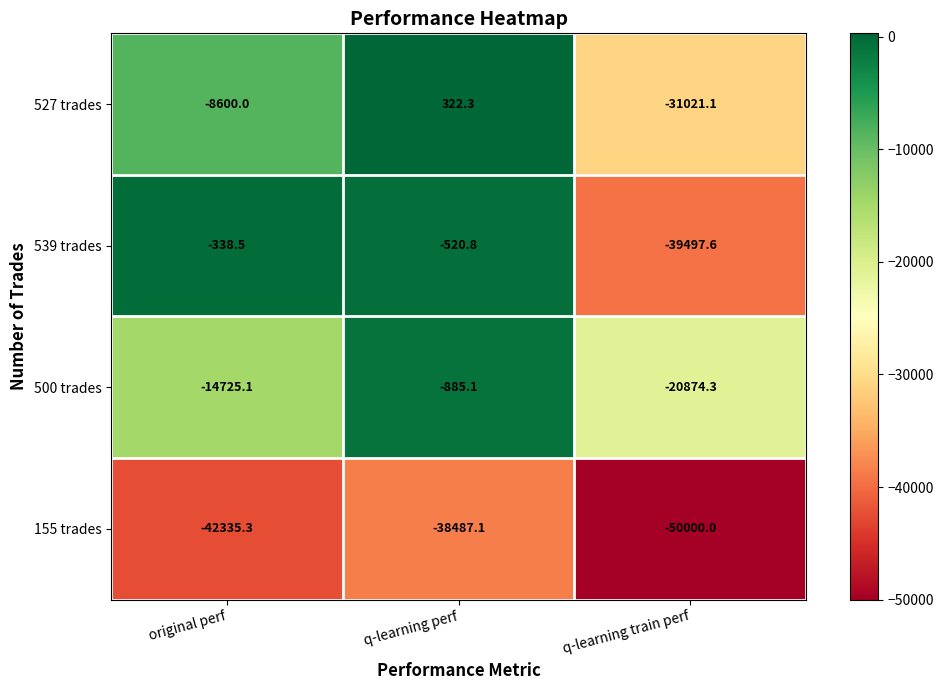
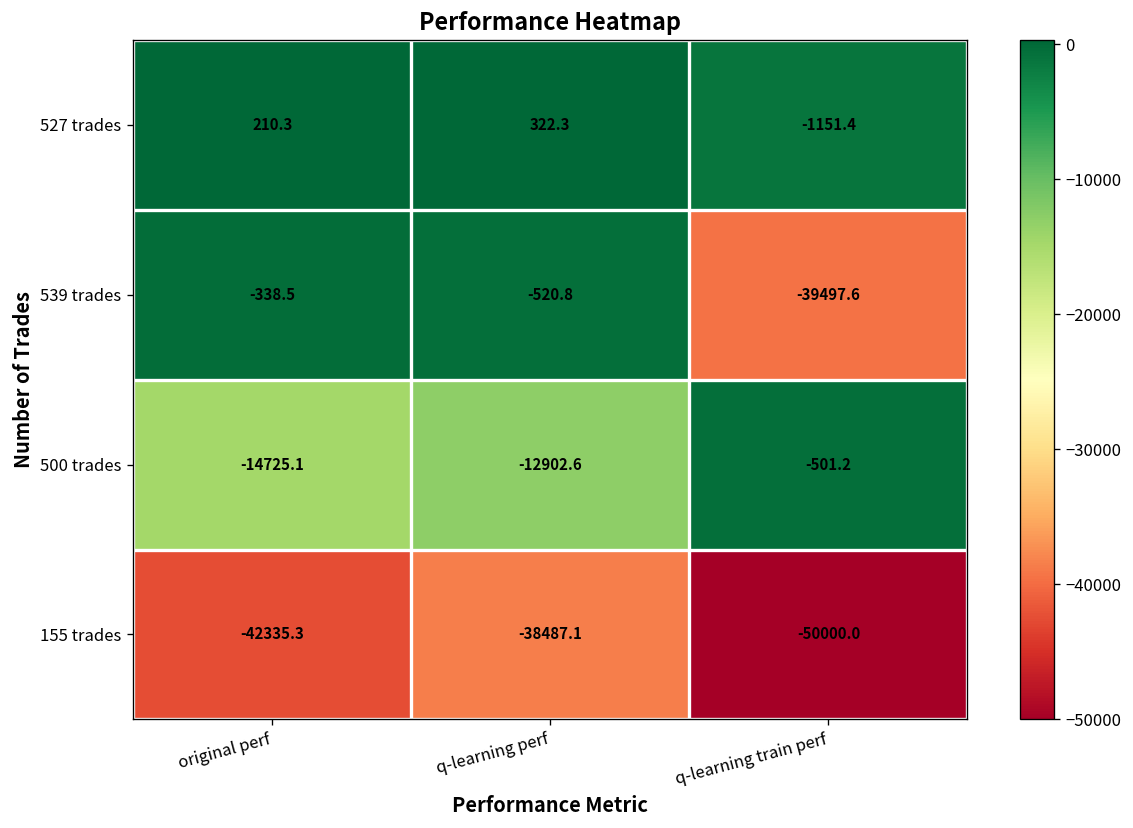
  {
    "527 trades": {
-     "original perf": -8600.0,
+     "original perf": 210.3,
      "q-learning perf": 322.3,
-     "q-learning train perf": -31021.1
+     "q-learning train perf": -1151.4
    },
    "539 trades": {
      "original perf": -338.5,
      "q-learning perf": -520.8,
      "q-learning train perf": -39497.6
    },
    "500 trades": {
      "original perf": -14725.1,
-     "q-learning perf": -885.1,
-     "q-learning train perf": -20874.3
+     "q-learning perf": -12902.6,
+     "q-learning train perf": -501.2
    },
    "155 trades": {
      "original perf": -42335.3,
      "q-learning perf": -38487.1,
      "q-learning train perf": -50000.0
    }
  }
